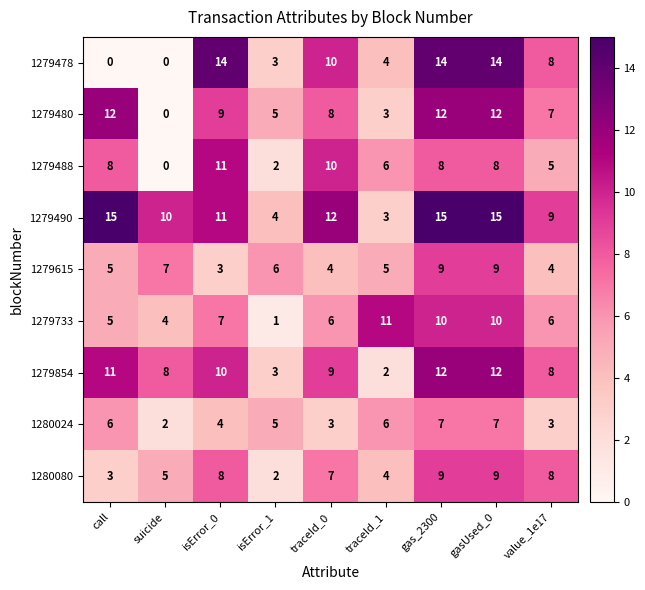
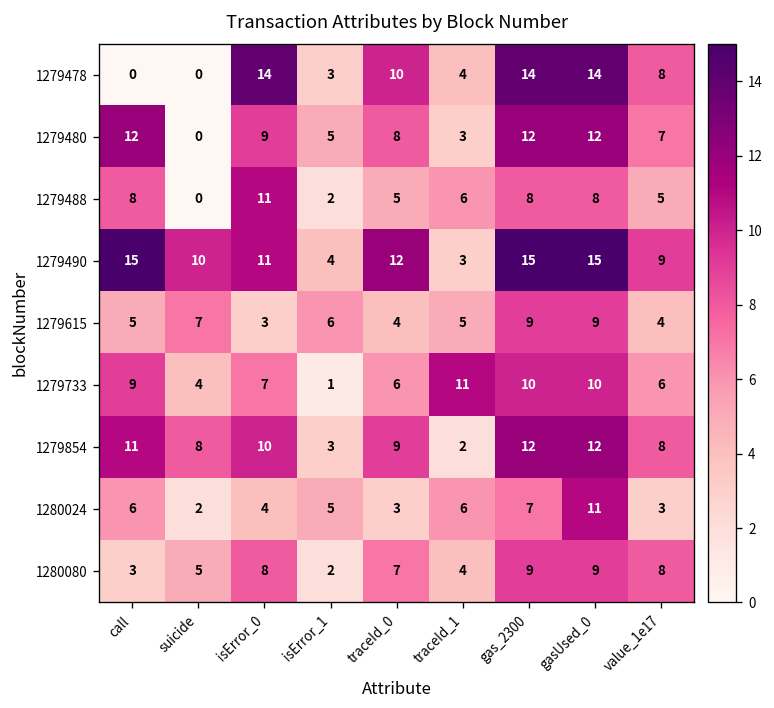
  {
    "1279478": {
      "call": 0,
      "suicide": 0,
      "isError_0": 14,
      "isError_1": 3,
      "traceId_0": 10,
      "traceId_1": 4,
      "gas_2300": 14,
      "gasUsed_0": 14,
      "value_1e17": 8
    },
    "1279480": {
      "call": 12,
      "suicide": 0,
      "isError_0": 9,
      "isError_1": 5,
      "traceId_0": 8,
      "traceId_1": 3,
      "gas_2300": 12,
      "gasUsed_0": 12,
      "value_1e17": 7
    },
    "1279488": {
      "call": 8,
      "suicide": 0,
      "isError_0": 11,
      "isError_1": 2,
-     "traceId_0": 10,
+     "traceId_0": 5,
      "traceId_1": 6,
      "gas_2300": 8,
      "gasUsed_0": 8,
      "value_1e17": 5
    },
    "1279490": {
      "call": 15,
      "suicide": 10,
      "isError_0": 11,
      "isError_1": 4,
      "traceId_0": 12,
      "traceId_1": 3,
      "gas_2300": 15,
      "gasUsed_0": 15,
      "value_1e17": 9
    },
    "1279615": {
      "call": 5,
      "suicide": 7,
      "isError_0": 3,
      "isError_1": 6,
      "traceId_0": 4,
      "traceId_1": 5,
      "gas_2300": 9,
      "gasUsed_0": 9,
      "value_1e17": 4
    },
    "1279733": {
-     "call": 5,
+     "call": 9,
      "suicide": 4,
      "isError_0": 7,
      "isError_1": 1,
      "traceId_0": 6,
      "traceId_1": 11,
      "gas_2300": 10,
      "gasUsed_0": 10,
      "value_1e17": 6
    },
    "1279854": {
      "call": 11,
      "suicide": 8,
      "isError_0": 10,
      "isError_1": 3,
      "traceId_0": 9,
      "traceId_1": 2,
      "gas_2300": 12,
      "gasUsed_0": 12,
      "value_1e17": 8
    },
    "1280024": {
      "call": 6,
      "suicide": 2,
      "isError_0": 4,
      "isError_1": 5,
      "traceId_0": 3,
      "traceId_1": 6,
      "gas_2300": 7,
-     "gasUsed_0": 7,
+     "gasUsed_0": 11,
      "value_1e17": 3
    },
    "1280080": {
      "call": 3,
      "suicide": 5,
      "isError_0": 8,
      "isError_1": 2,
      "traceId_0": 7,
      "traceId_1": 4,
      "gas_2300": 9,
      "gasUsed_0": 9,
      "value_1e17": 8
    }
  }
